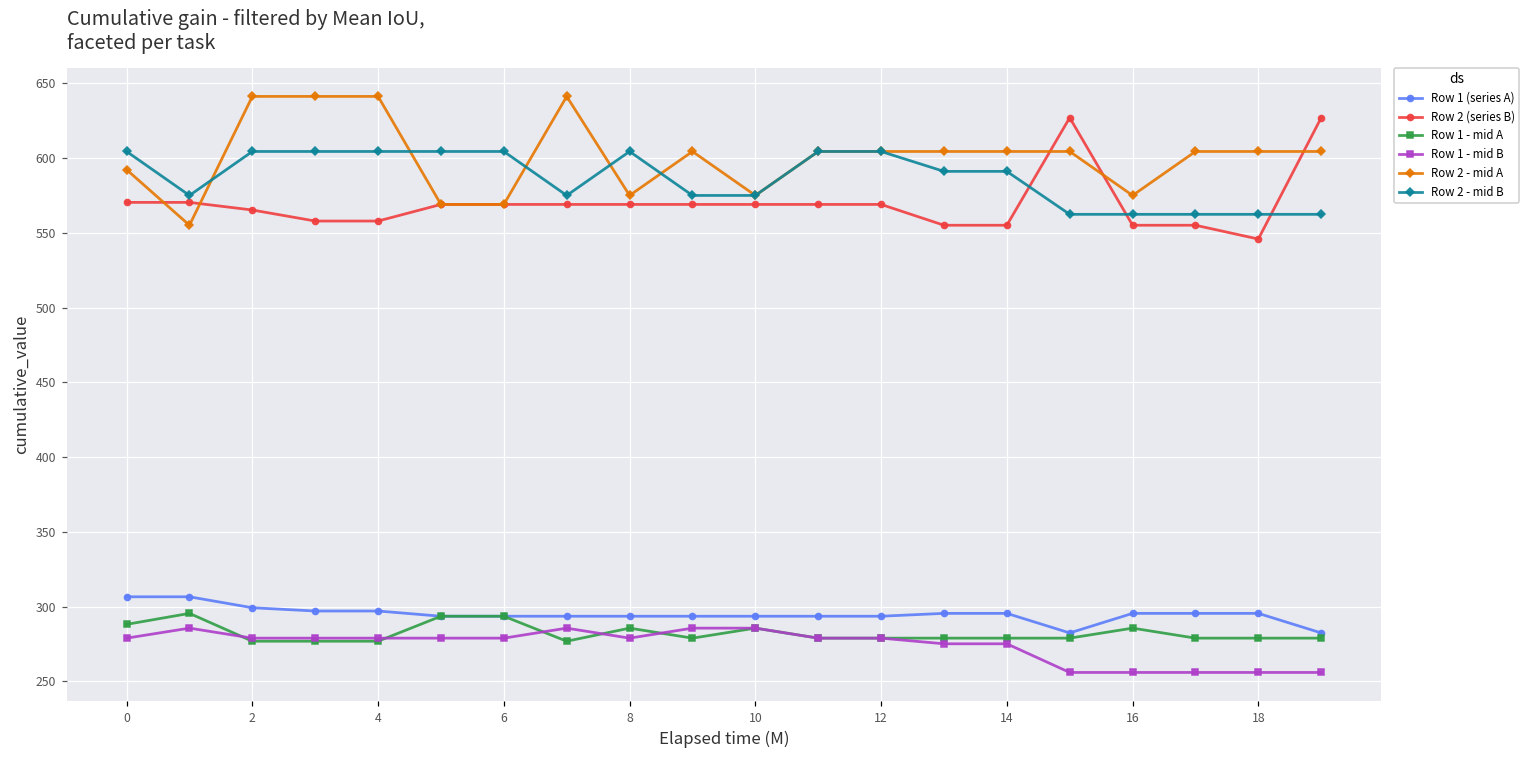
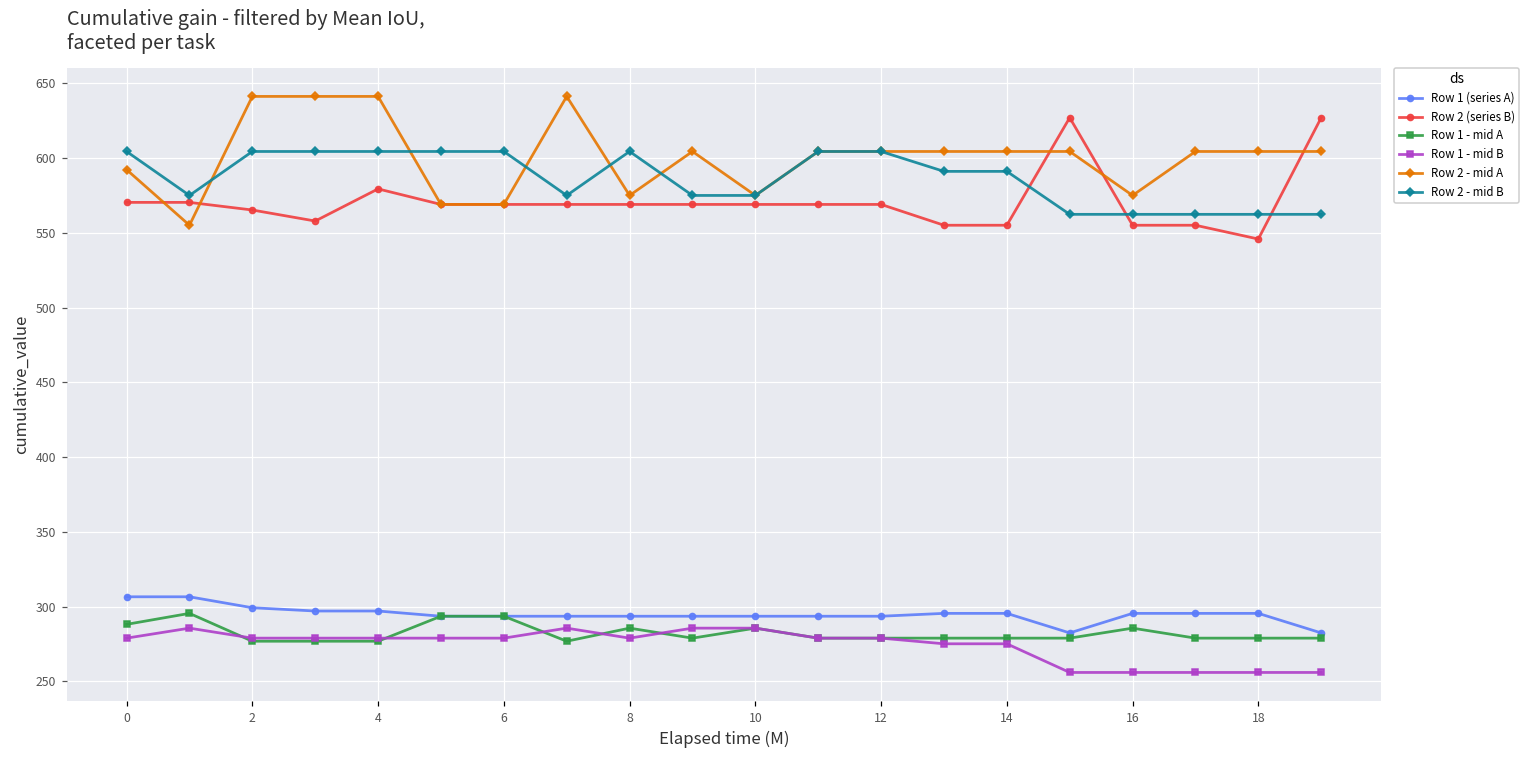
  {
    "Row 1 (series A)": {
      "0": 307,
      "2": 299,
      "4": 297,
      "8": 294,
      "10": 294,
      "12": 294,
      "14": 295,
      "16": 295,
      "18": 295
    },
    "Row 2 (series B)": {
      "0": 570,
      "2": 565,
-     "4": 558,
+     "4": 579,
      "8": 569,
      "10": 569,
      "12": 569,
      "14": 555,
      "16": 555,
      "18": 546
    },
    "Row 1 - mid A": {
      "0": 288,
      "2": 277,
      "4": 277,
      "8": 286,
      "14": 279,
      "16": 286,
      "18": 279
    },
    "Row 1 - mid B": {
      "0": 279,
      "2": 279,
      "4": 279,
      "6": 279,
      "8": 279,
      "14": 275,
      "16": 256,
      "18": 256
    },
    "Row 2 - mid A": {
      "0": 592,
      "2": 641,
      "4": 641,
      "8": 575,
      "14": 604,
      "16": 575,
      "18": 604
    },
    "Row 2 - mid B": {
      "0": 604,
      "2": 604,
      "4": 604,
      "6": 604,
      "8": 604,
      "14": 591,
      "16": 562,
      "18": 562
    }
  }
